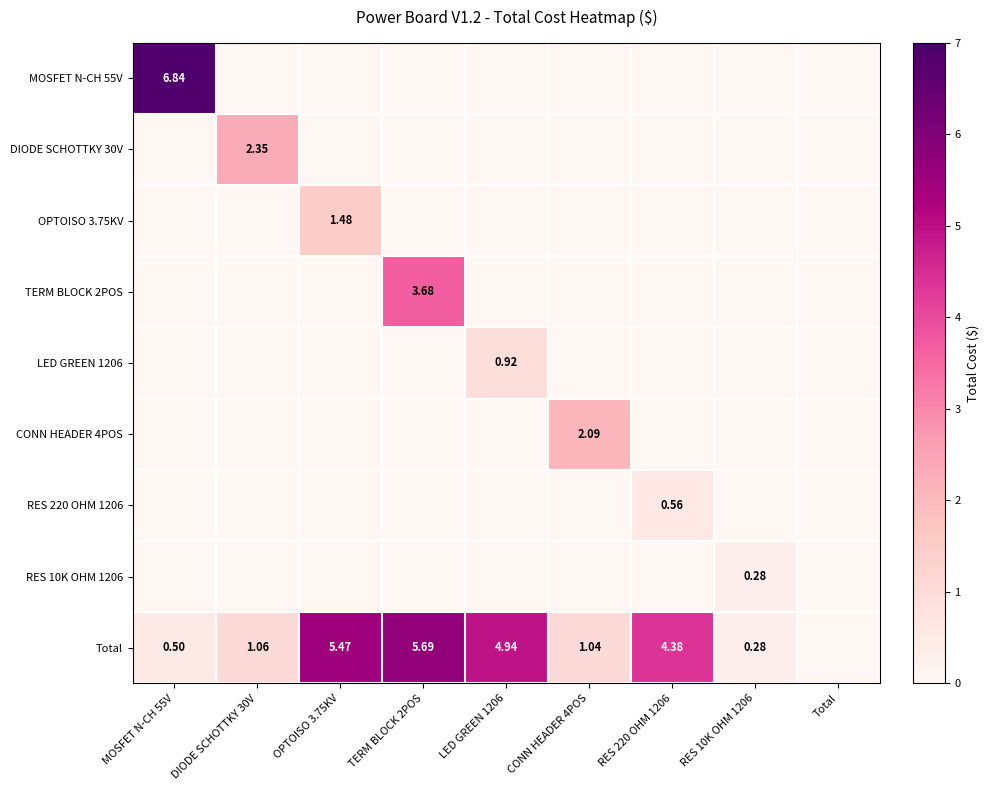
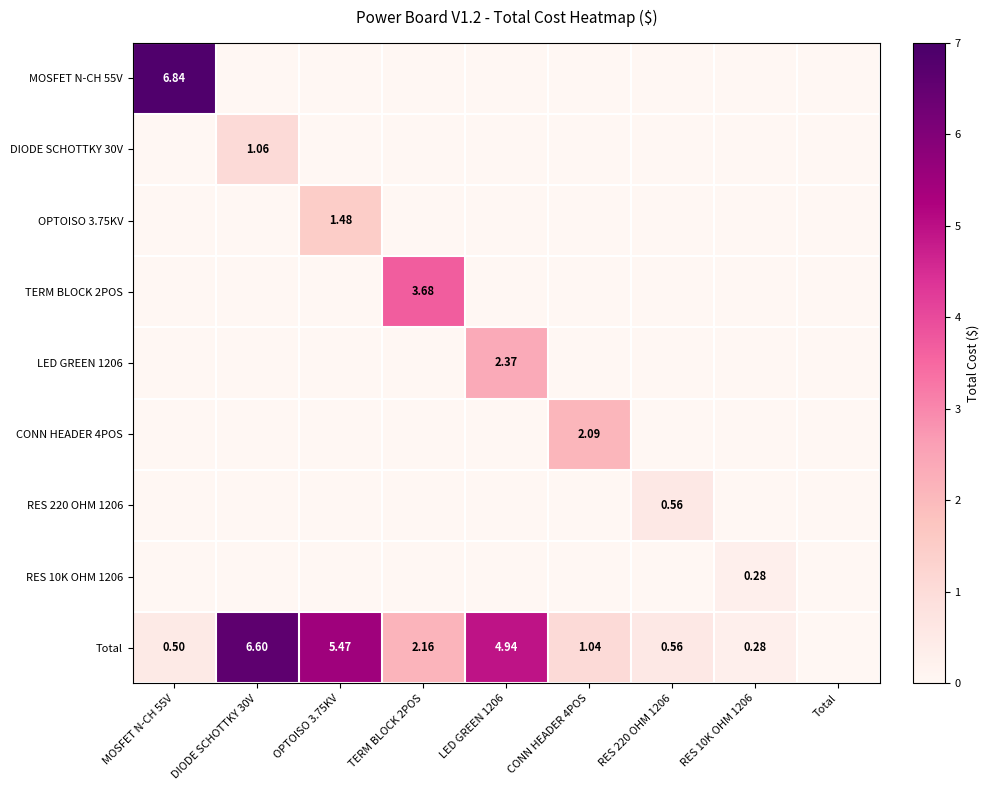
  {
    "MOSFET N-CH 55V": {
      "MOSFET N-CH 55V": 6.84
    },
    "DIODE SCHOTTKY 30V": {
-     "DIODE SCHOTTKY 30V": 2.35
+     "DIODE SCHOTTKY 30V": 1.06
    },
    "OPTOISO 3.75KV": {
      "OPTOISO 3.75KV": 1.48
    },
    "TERM BLOCK 2POS": {
      "TERM BLOCK 2POS": 3.68
    },
    "LED GREEN 1206": {
-     "LED GREEN 1206": 0.92
+     "LED GREEN 1206": 2.37
    },
    "CONN HEADER 4POS": {
      "CONN HEADER 4POS": 2.09
    },
    "RES 220 OHM 1206": {
      "RES 220 OHM 1206": 0.56
    },
    "RES 10K OHM 1206": {
      "RES 10K OHM 1206": 0.28
    },
    "Total": {
      "MOSFET N-CH 55V": 0.50,
-     "DIODE SCHOTTKY 30V": 1.06,
+     "DIODE SCHOTTKY 30V": 6.60,
      "OPTOISO 3.75KV": 5.47,
-     "TERM BLOCK 2POS": 5.69,
+     "TERM BLOCK 2POS": 2.16,
      "LED GREEN 1206": 4.94,
      "CONN HEADER 4POS": 1.04,
-     "RES 220 OHM 1206": 4.38,
+     "RES 220 OHM 1206": 0.56,
      "RES 10K OHM 1206": 0.28
    }
  }
